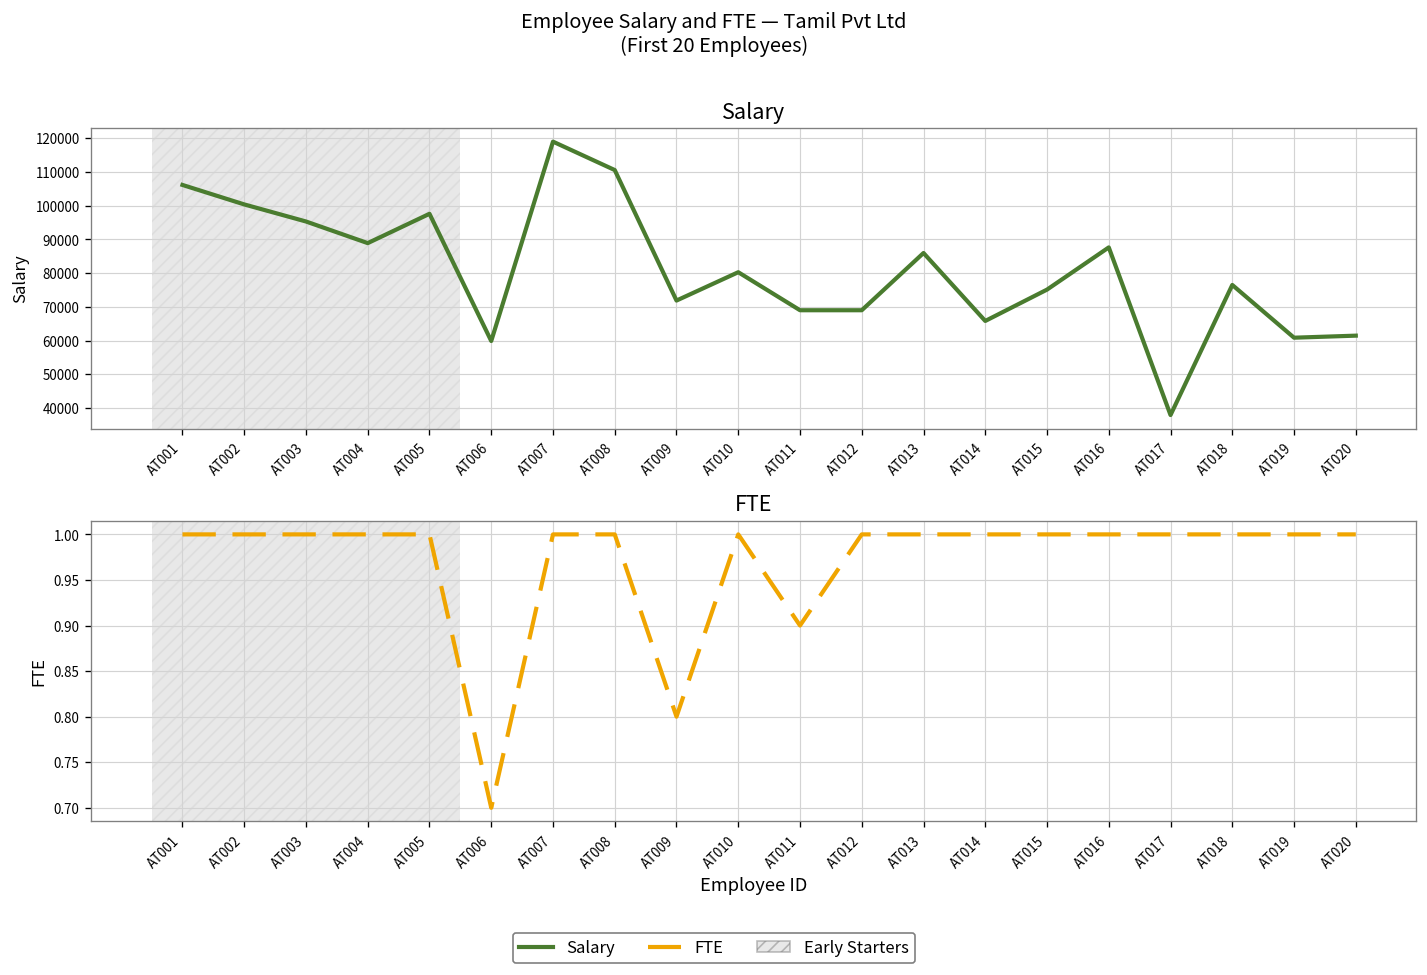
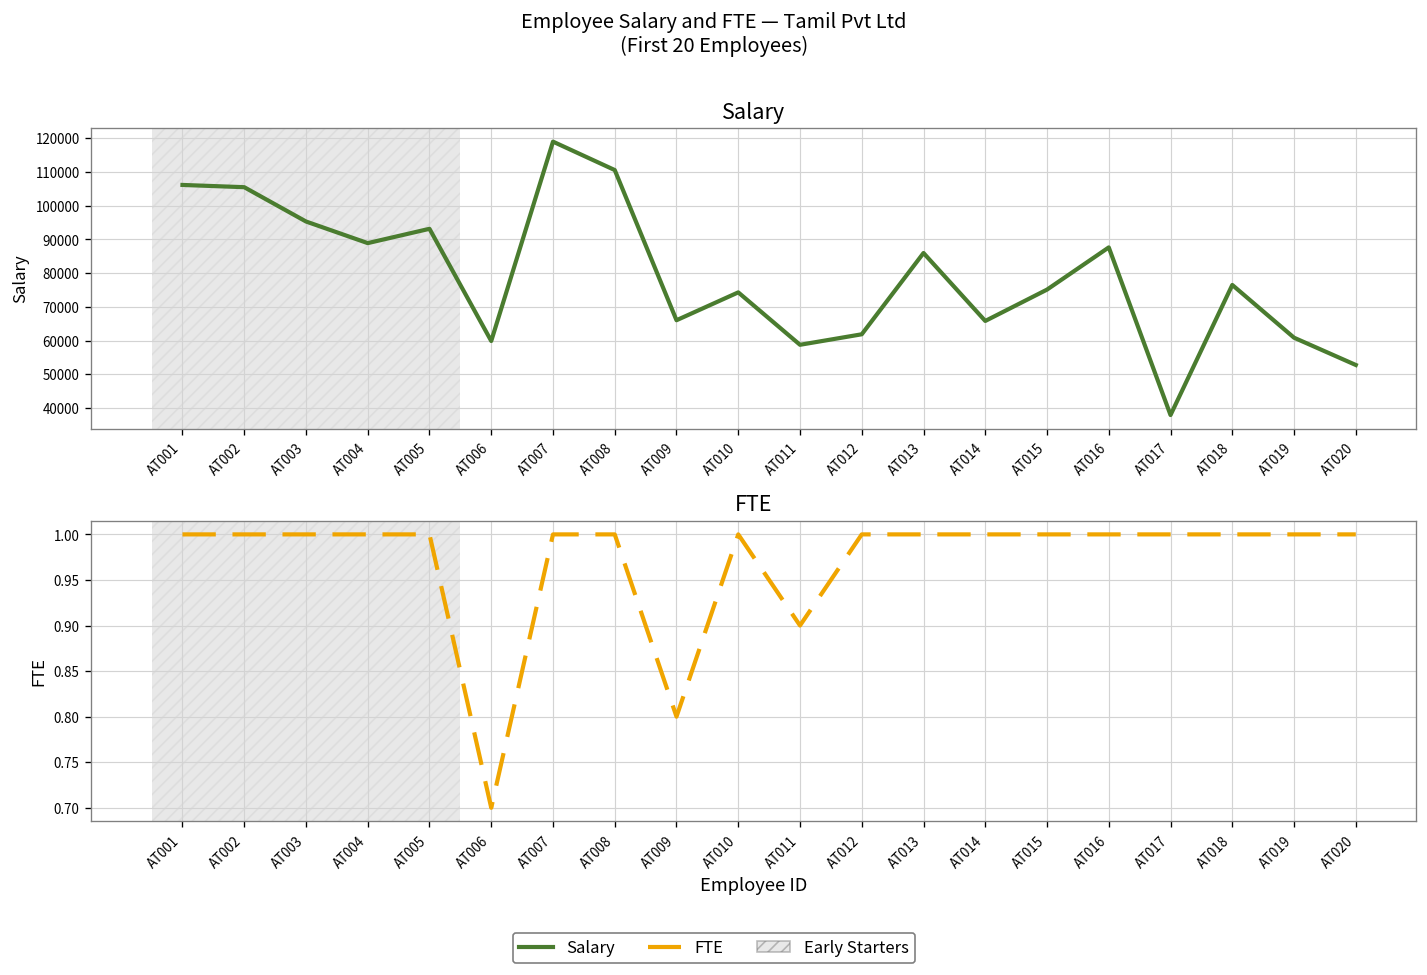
  {
    "Salary": {
      "AT001": 106000,
-     "AT002": 100000,
+     "AT002": 105000,
      "AT003": 95000,
      "AT004": 89000,
-     "AT005": 98000,
+     "AT005": 93000,
      "AT006": 60000,
      "AT007": 119000,
      "AT008": 111000,
-     "AT009": 72000,
-     "AT010": 80000,
-     "AT011": 69000,
-     "AT012": 69000,
+     "AT009": 66000,
+     "AT010": 74000,
+     "AT011": 59000,
+     "AT012": 62000,
      "AT013": 86000,
      "AT014": 66000,
      "AT015": 75000,
      "AT016": 88000,
      "AT017": 38000,
      "AT018": 76000,
      "AT019": 61000,
-     "AT020": 61000
+     "AT020": 53000
    },
    "FTE": {
      "AT001": 1.00,
      "AT002": 1.00,
      "AT003": 1.00,
      "AT004": 1.00,
      "AT005": 1.00,
      "AT006": 0.70,
      "AT007": 1.00,
      "AT008": 1.00,
      "AT009": 0.80,
      "AT010": 1.00,
      "AT011": 0.90,
      "AT012": 1.00,
      "AT013": 1.00,
      "AT014": 1.00,
      "AT015": 1.00,
      "AT016": 1.00,
      "AT017": 1.00,
      "AT018": 1.00,
      "AT019": 1.00,
      "AT020": 1.00
    }
  }
